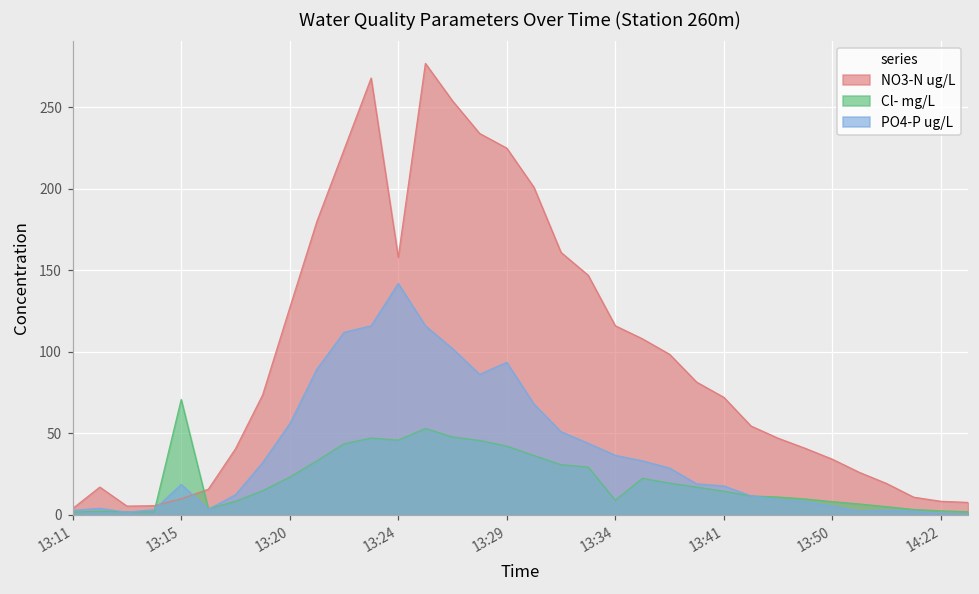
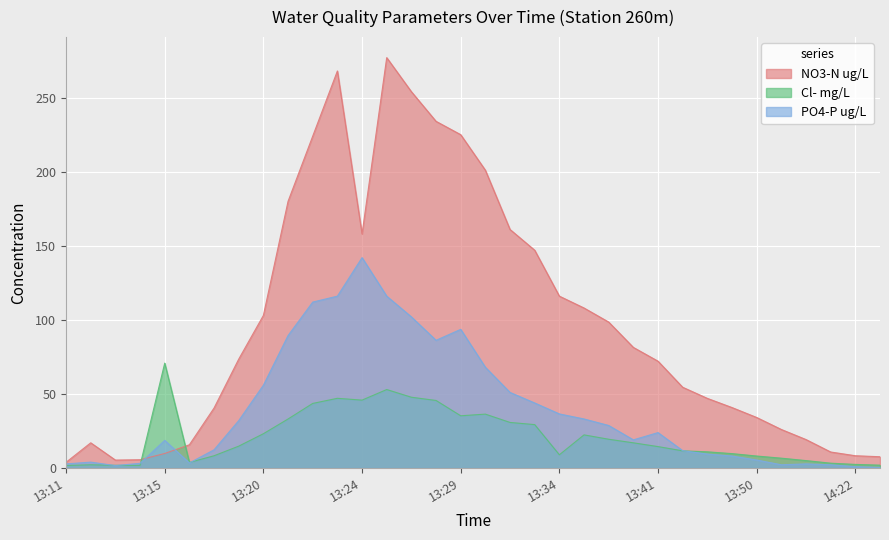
  {
    "NO3-N ug/L": {
      "13:15": 10,
-     "13:20": 127,
+     "13:20": 103,
      "13:24": 158,
      "13:29": 225,
      "13:34": 116,
      "13:41": 72,
      "13:50": 34,
      "14:22": 8
    },
    "Cl- mg/L": {
      "13:15": 71,
      "13:20": 23,
      "13:24": 46,
-     "13:29": 42,
+     "13:29": 35,
      "13:34": 9,
      "13:41": 14,
      "13:50": 8
    },
    "PO4-P ug/L": {
      "13:15": 19,
      "13:20": 56,
      "13:24": 142,
      "13:29": 94,
      "13:34": 37,
-     "13:41": 18,
+     "13:41": 24,
      "13:50": 5
    }
  }
